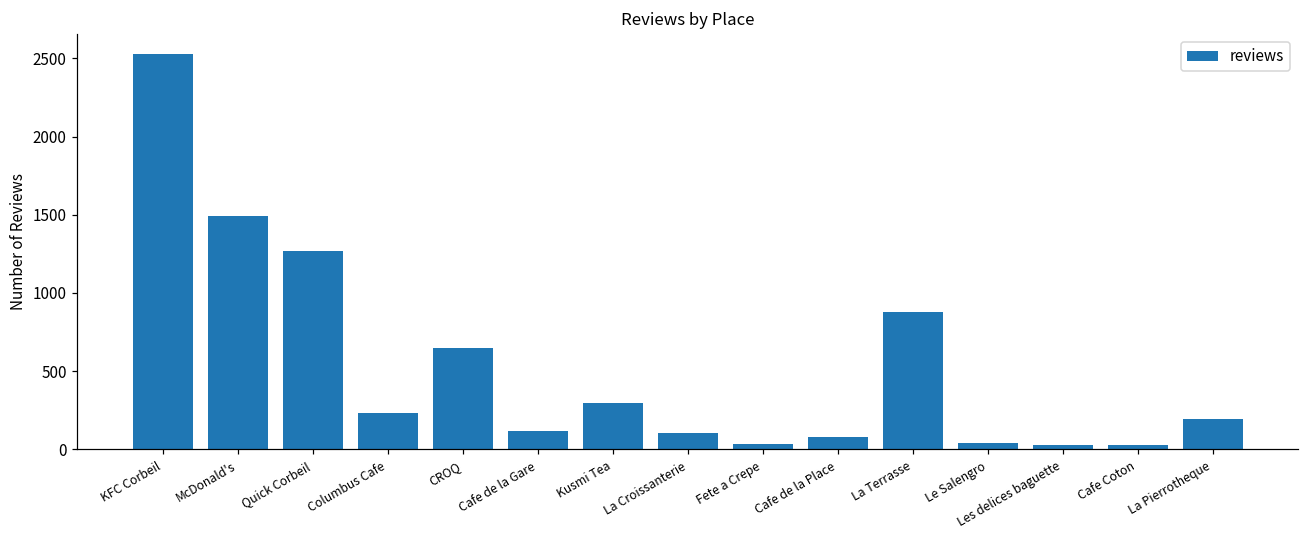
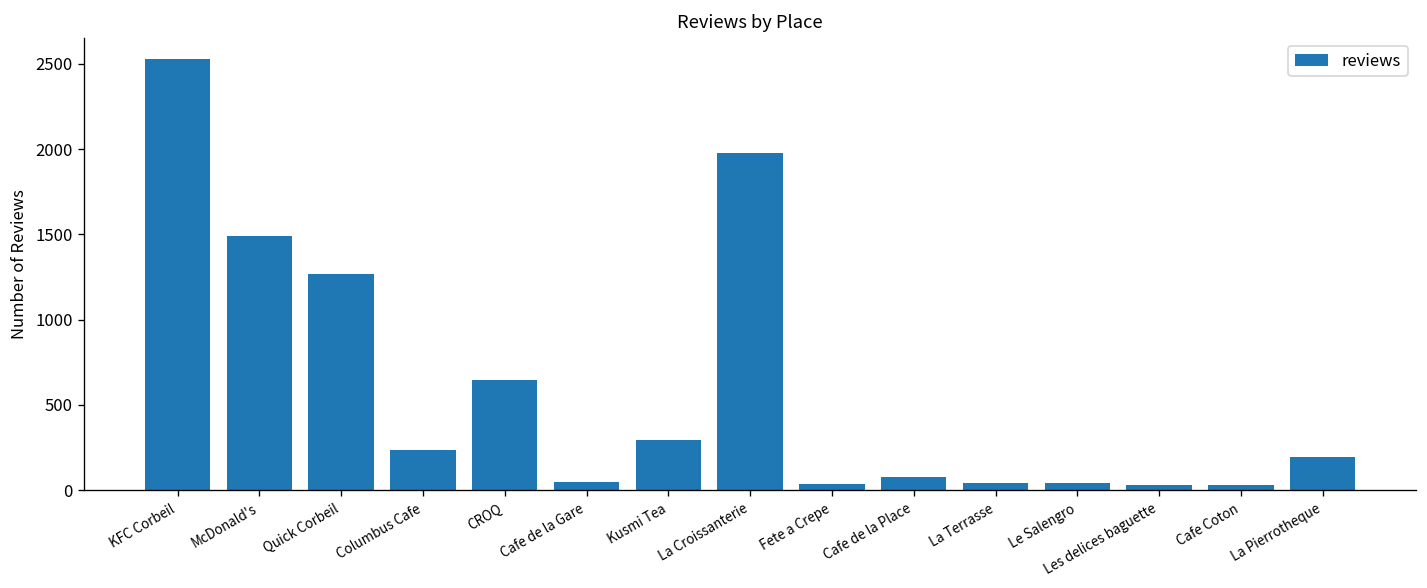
  {
    "KFC Corbeil": 2530,
    "McDonald's": 1490,
    "Quick Corbeil": 1270,
    "Columbus Cafe": 240,
    "CROQ": 650,
-   "Cafe de la Gare": 120,
+   "Cafe de la Gare": 50,
    "Kusmi Tea": 300,
-   "La Croissanterie": 110,
+   "La Croissanterie": 1980,
    "Fete a Crepe": 30,
    "Cafe de la Place": 80,
-   "La Terrasse": 880,
+   "La Terrasse": 40,
    "Le Salengro": 40,
    "Les delices baguette": 30,
    "Cafe Coton": 30,
    "La Pierrotheque": 200
  }
